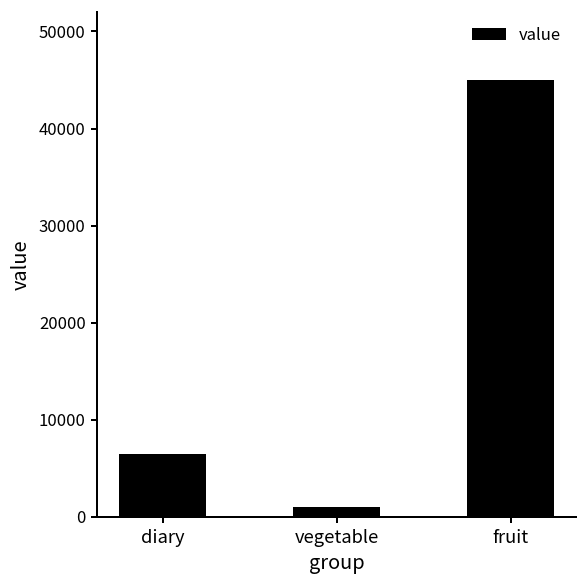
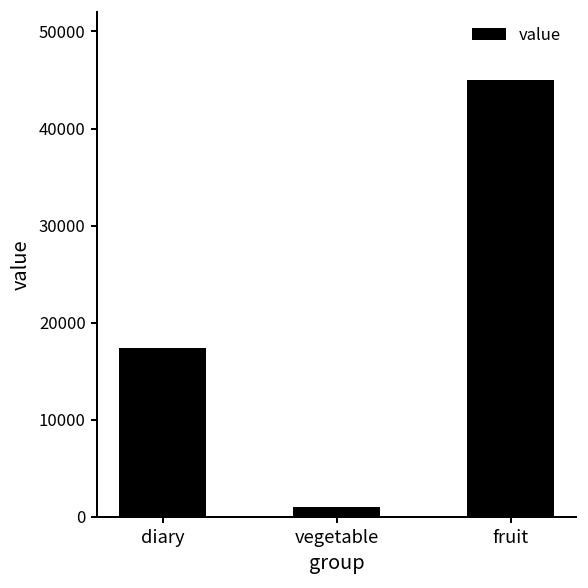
  {
-   "diary": 7000,
+   "diary": 17000,
    "vegetable": 1000,
    "fruit": 45000
  }
